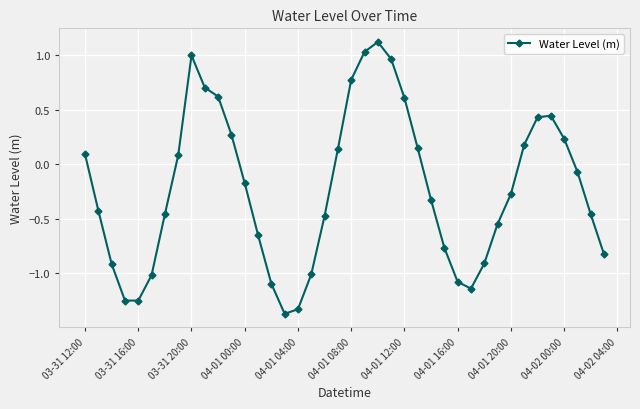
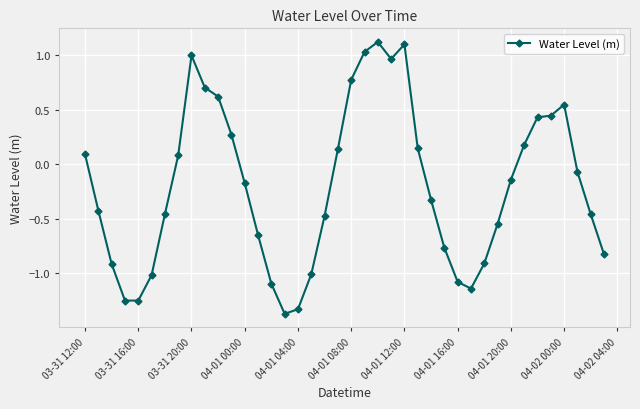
  {
    "03-31 12:00": 0.09,
    "03-31 16:00": -1.25,
    "03-31 20:00": 1.00,
    "04-01 00:00": -0.17,
    "04-01 04:00": -1.33,
    "04-01 08:00": 0.77,
-   "04-01 12:00": 0.61,
+   "04-01 12:00": 1.10,
    "04-01 16:00": -1.08,
-   "04-01 20:00": -0.27,
-   "04-02 00:00": 0.23
+   "04-01 20:00": -0.14,
+   "04-02 00:00": 0.55
  }
